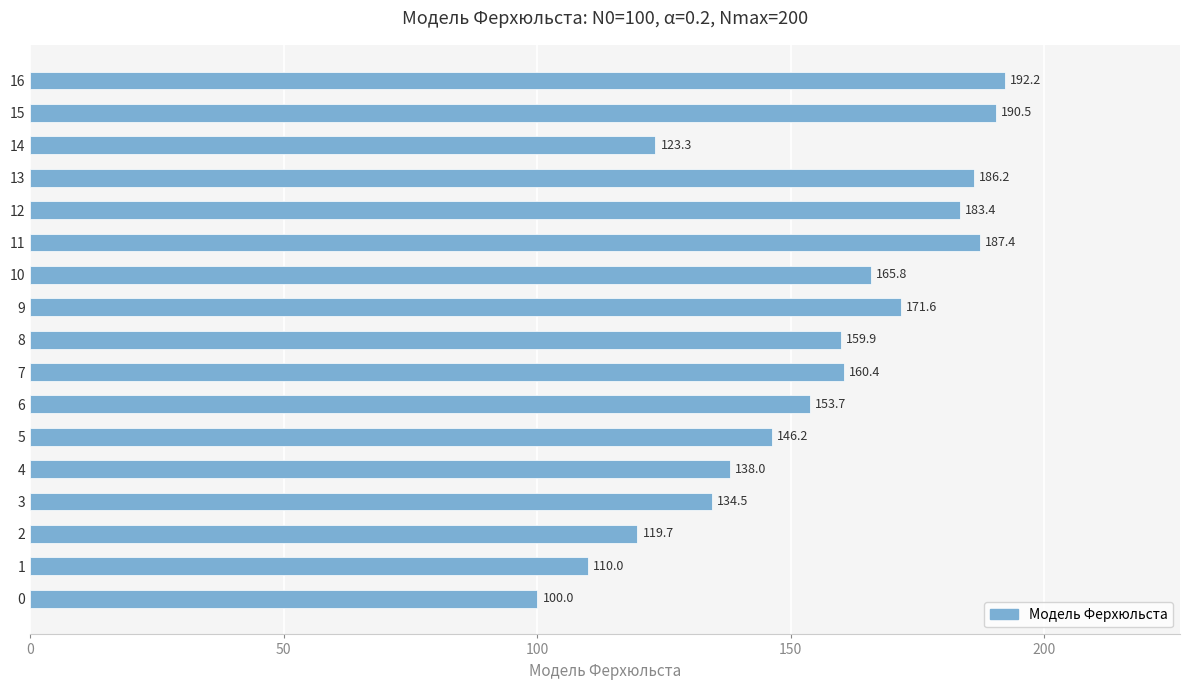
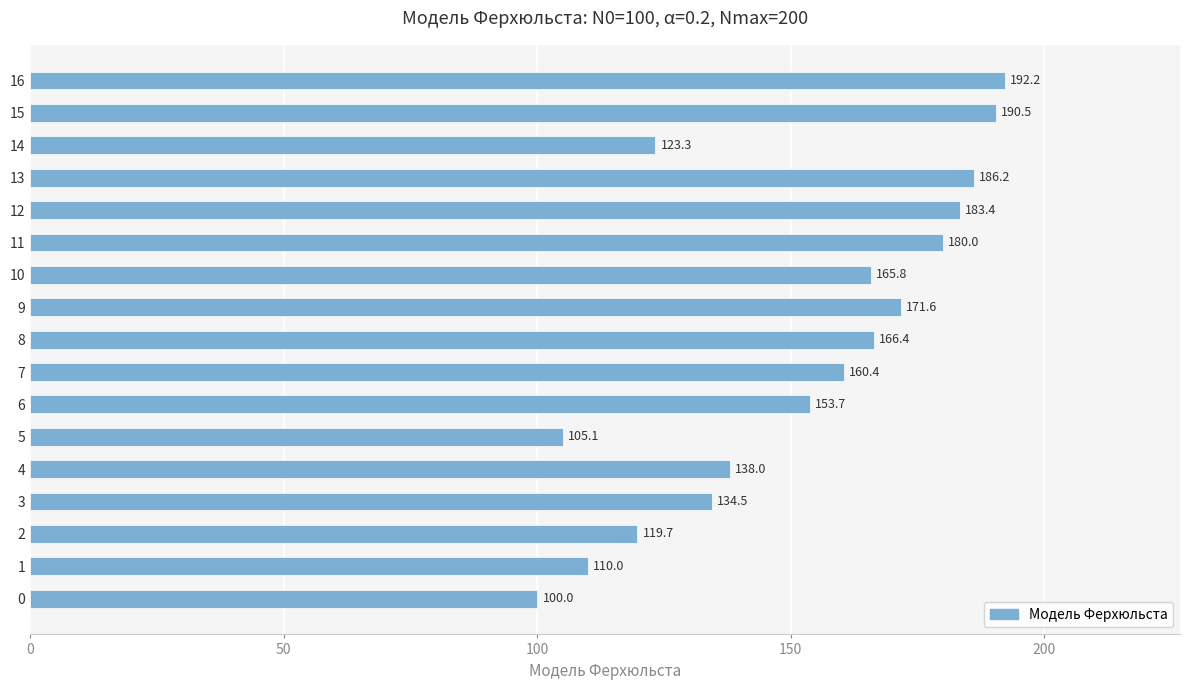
  {
    "16": 192.2,
    "15": 190.5,
    "14": 123.3,
    "13": 186.2,
    "12": 183.4,
-   "11": 187.4,
+   "11": 180.0,
    "10": 165.8,
    "9": 171.6,
-   "8": 159.9,
+   "8": 166.4,
    "7": 160.4,
    "6": 153.7,
-   "5": 146.2,
+   "5": 105.1,
    "4": 138.0,
    "3": 134.5,
    "2": 119.7,
    "1": 110.0,
    "0": 100.0
  }
